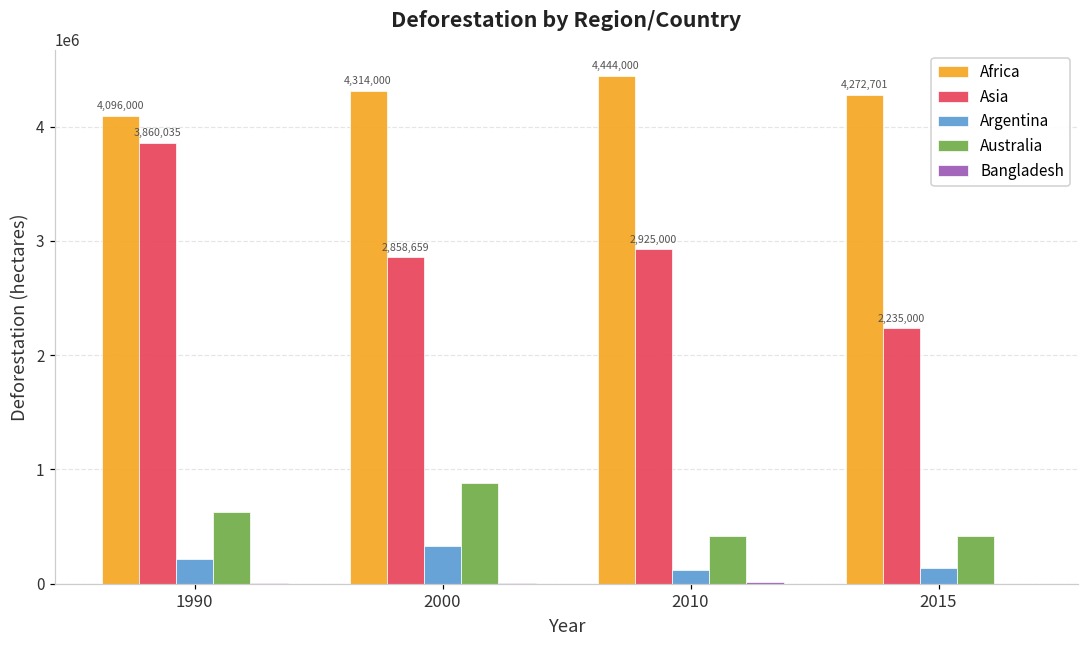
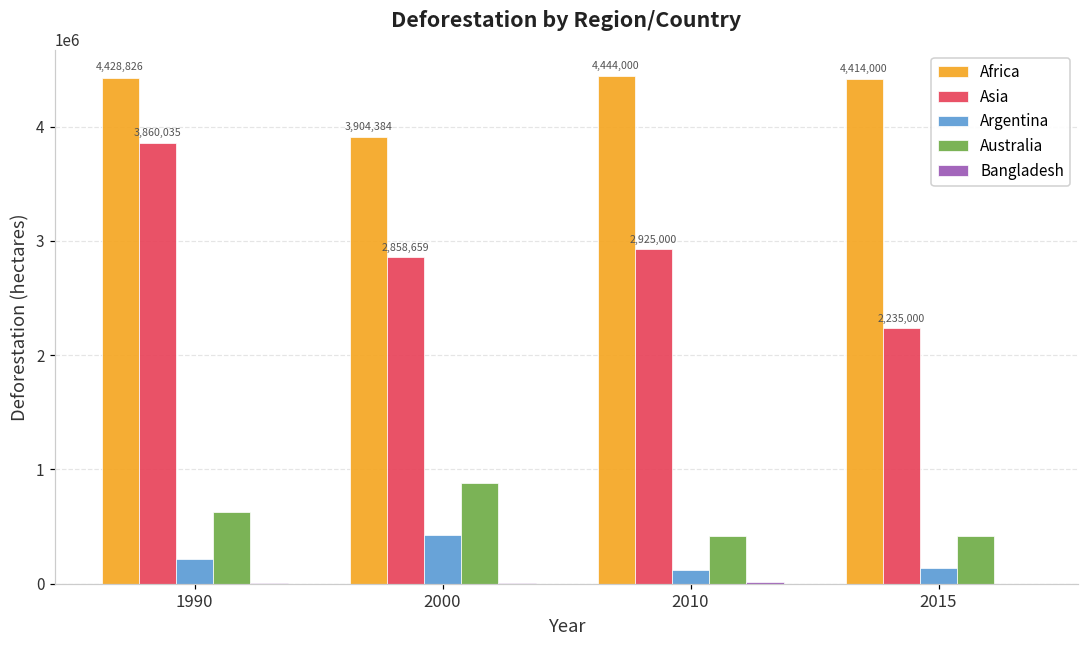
  {
    "Africa": {
-     "1990": "4,096,000",
-     "2000": "4,314,000",
+     "1990": "4,428,826",
+     "2000": "3,904,384",
      "2010": "4,444,000",
-     "2015": "4,272,701"
+     "2015": "4,414,000"
    },
    "Asia": {
      "1990": "3,860,035",
      "2000": "2,858,659",
      "2010": "2,925,000",
      "2015": "2,235,000"
    },
    "Argentina": {
      "1990": "210000",
-     "2000": "330000",
+     "2000": "430000",
      "2010": "120000",
      "2015": "130000"
    },
    "Australia": {
      "1990": "630000",
      "2000": "880000",
      "2010": "420000",
      "2015": "420000"
    },
    "Bangladesh": {
      "2015": "0"
    }
  }
